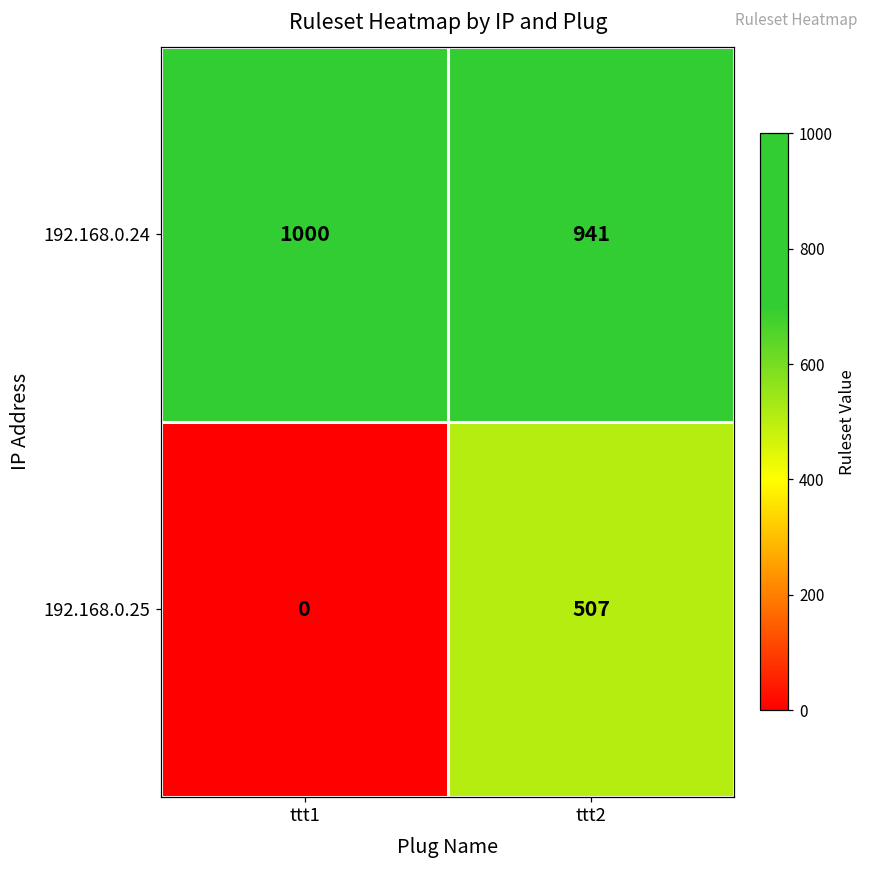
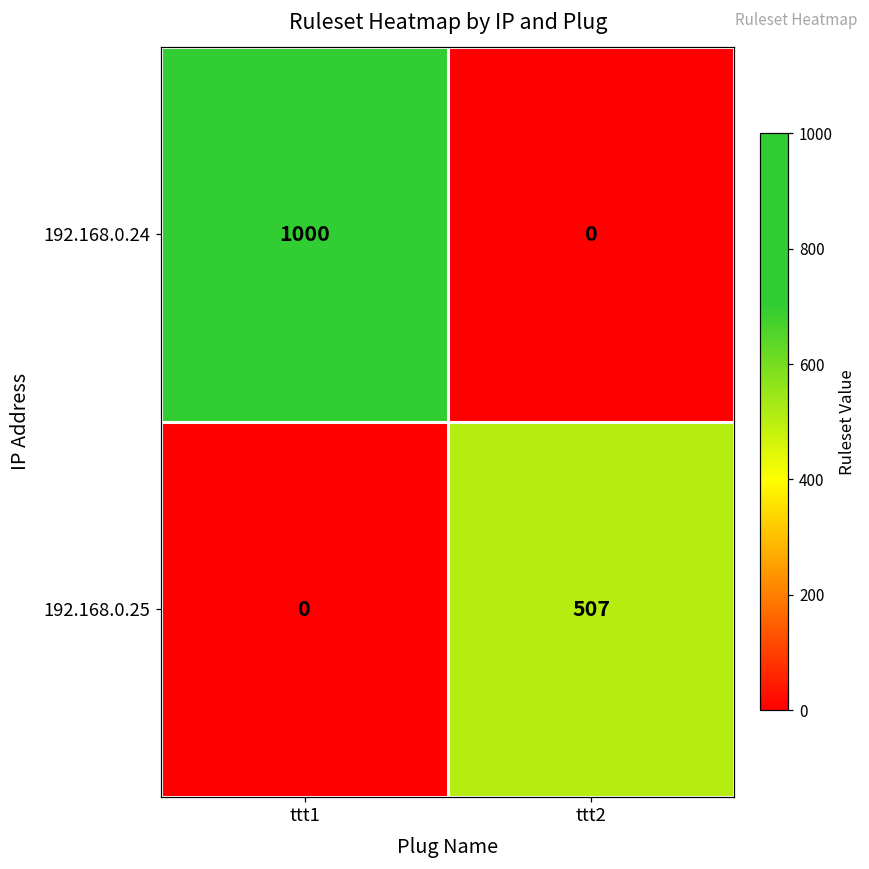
  {
    "192.168.0.24": {
      "ttt1": 1000,
-     "ttt2": 941
+     "ttt2": 0
    },
    "192.168.0.25": {
      "ttt1": 0,
      "ttt2": 507
    }
  }
